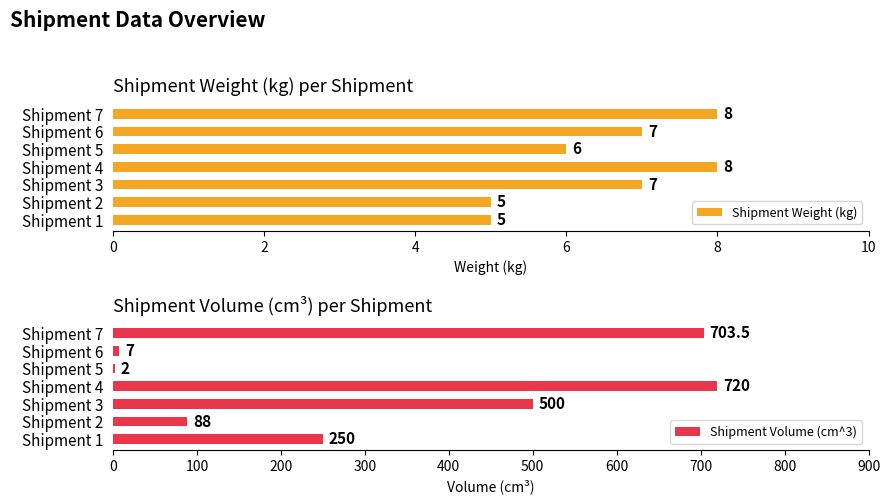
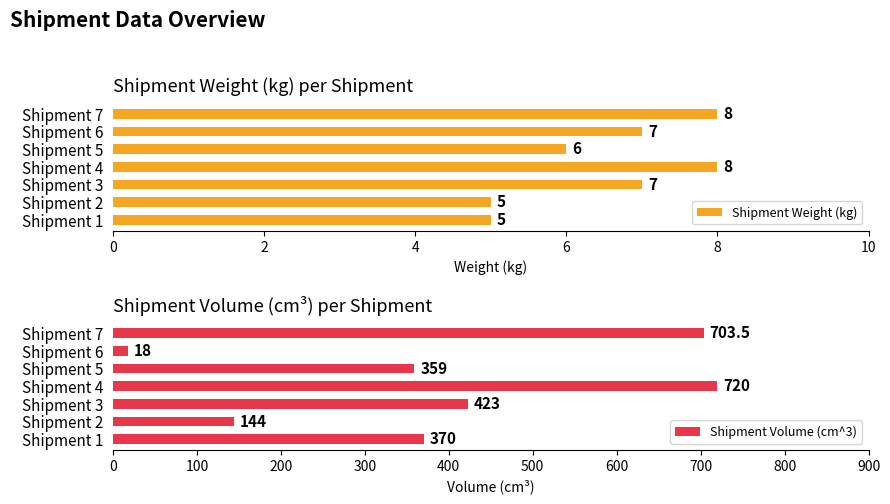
  {
    "Shipment Weight (kg) per Shipment": {
      "Shipment 7": 8,
      "Shipment 6": 7,
      "Shipment 5": 6,
      "Shipment 4": 8,
      "Shipment 3": 7,
      "Shipment 2": 5,
      "Shipment 1": 5
    },
    "Shipment Volume (cm³) per Shipment": {
      "Shipment 7": 703.5,
-     "Shipment 6": 7,
-     "Shipment 5": 2,
+     "Shipment 6": 18,
+     "Shipment 5": 359,
      "Shipment 4": 720,
-     "Shipment 3": 500,
-     "Shipment 2": 88,
-     "Shipment 1": 250
+     "Shipment 3": 423,
+     "Shipment 2": 144,
+     "Shipment 1": 370
    }
  }
